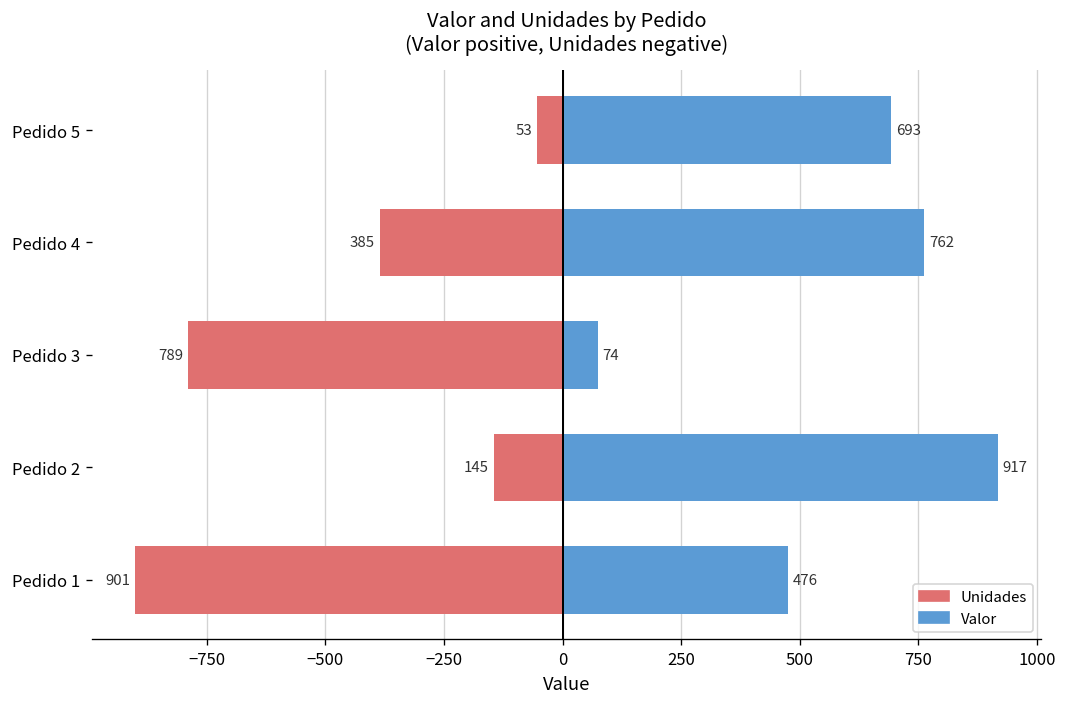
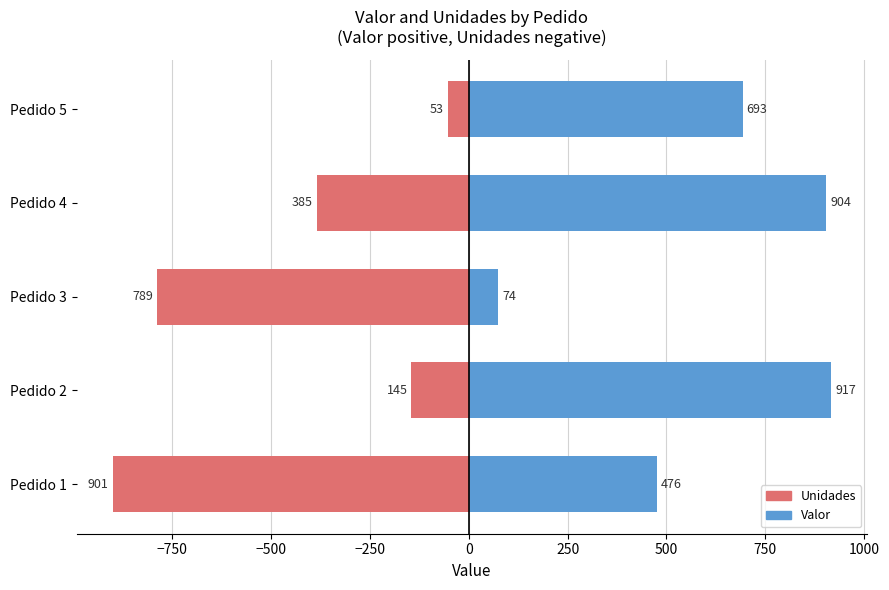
  {
    "Valor": {
      "Pedido 5": 693,
-     "Pedido 4": 762,
+     "Pedido 4": 904,
      "Pedido 3": 74,
      "Pedido 2": 917,
      "Pedido 1": 476
    }
  }
